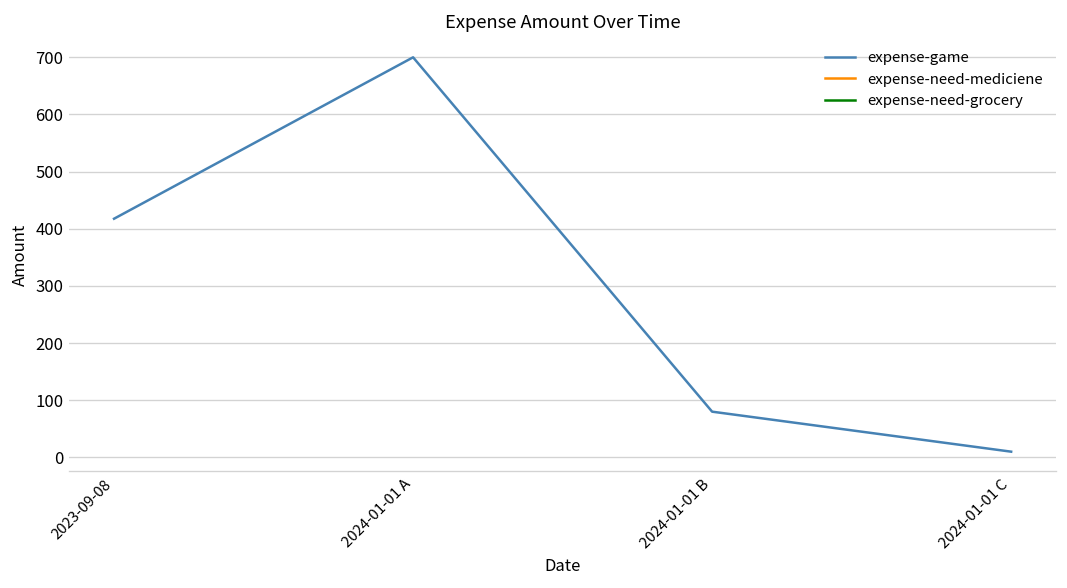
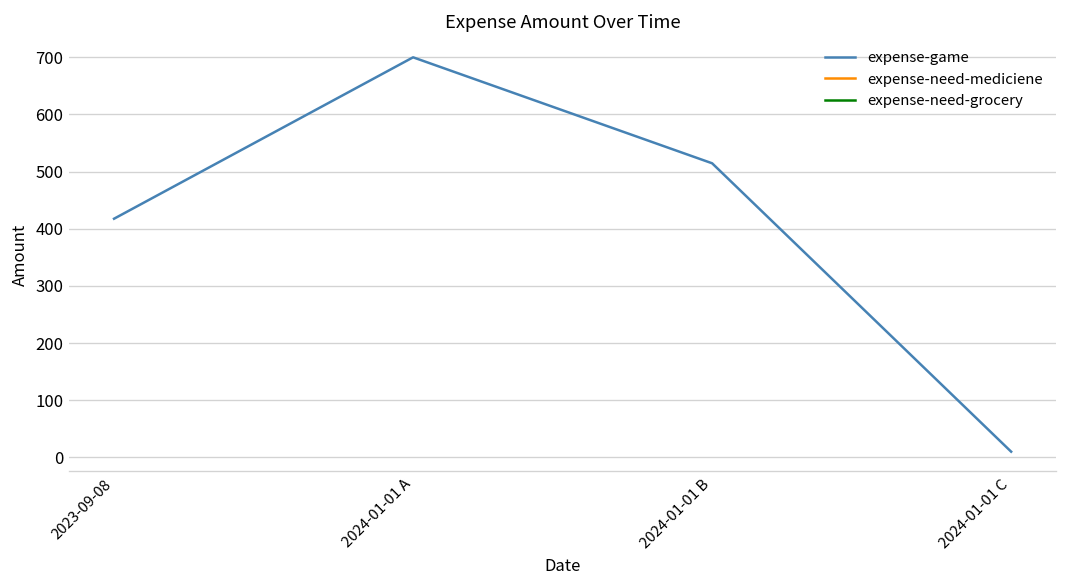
  {
    "expense-game": {
      "2023-09-08": 420,
      "2024-01-01 A": 700,
-     "2024-01-01 B": 80,
+     "2024-01-01 B": 510,
      "2024-01-01 C": 10
    },
    "expense-need-grocery": {
      "2024-01-01 B": 30
    }
  }
